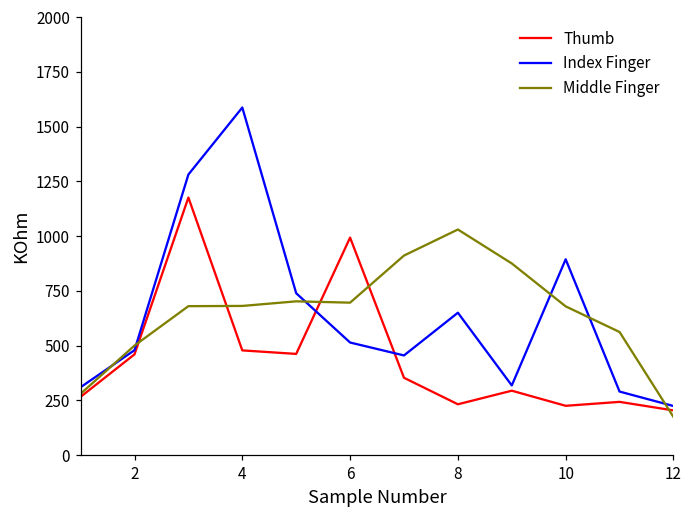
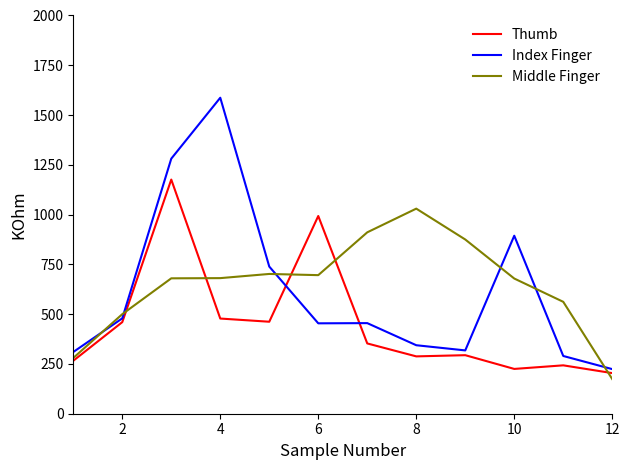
  {
    "Thumb": {
      "2": 460,
      "4": 480,
      "6": 990,
-     "8": 230,
+     "8": 290,
      "10": 230,
      "12": 200
    },
    "Index Finger": {
      "2": 480,
      "4": 1590,
-     "6": 510,
-     "8": 650,
+     "6": 450,
+     "8": 340,
      "10": 890,
      "12": 220
    },
    "Middle Finger": {
      "2": 500,
      "4": 680,
      "6": 700,
      "8": 1030,
      "10": 680,
      "12": 170
    }
  }
